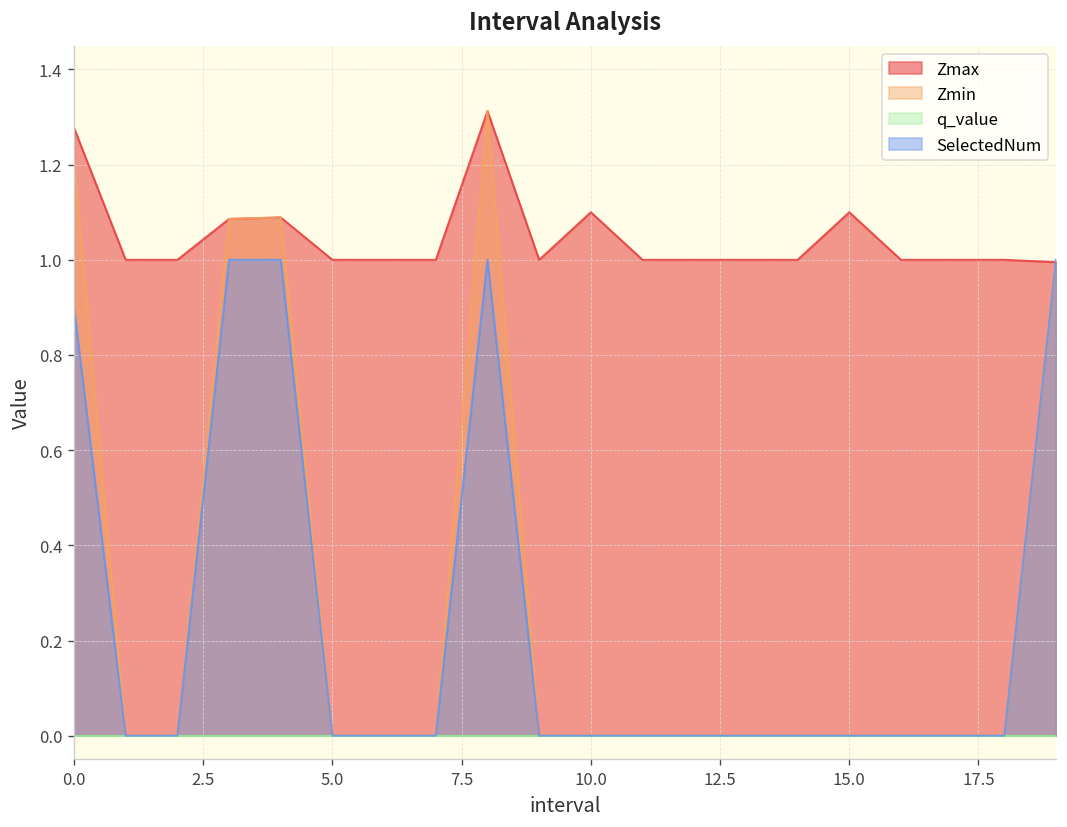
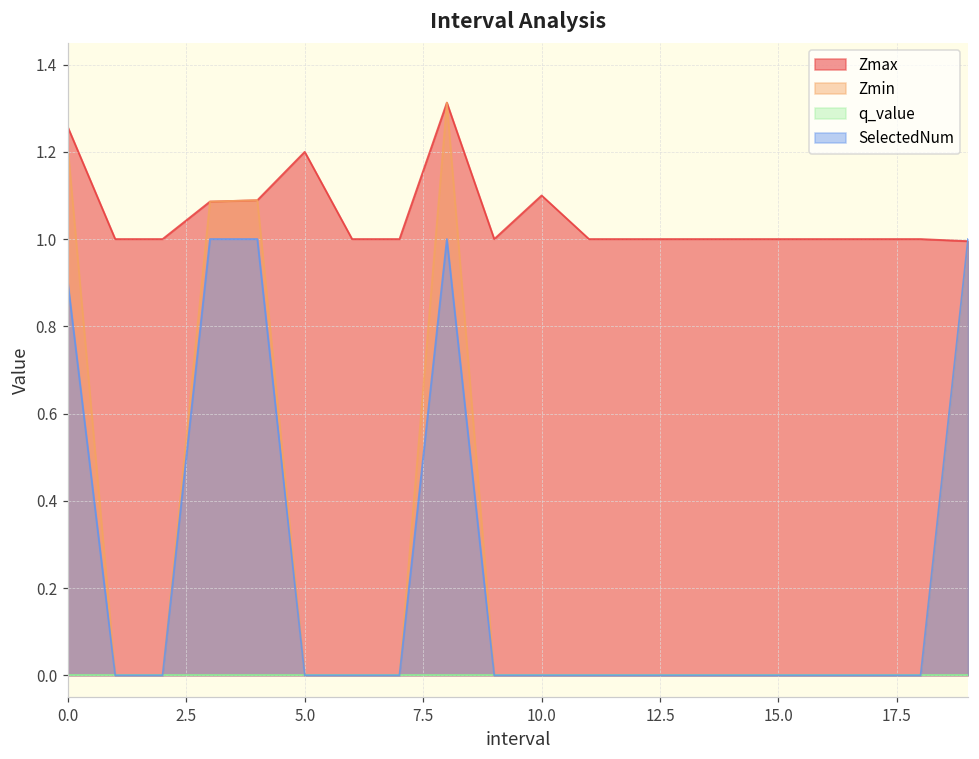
  {
    "Zmax": {
-     "0.0": 1.28,
-     "5.0": 1.0,
+     "0.0": 1.26,
+     "5.0": 1.2,
      "10.0": 1.10,
-     "15.0": 1.1
+     "15.0": 1.0
    },
    "Zmin": {
      "0.0": 1.21
    },
    "q_value": {
      "0.0": 0.00
    },
    "SelectedNum": {
      "0.0": 0.90
    }
  }
